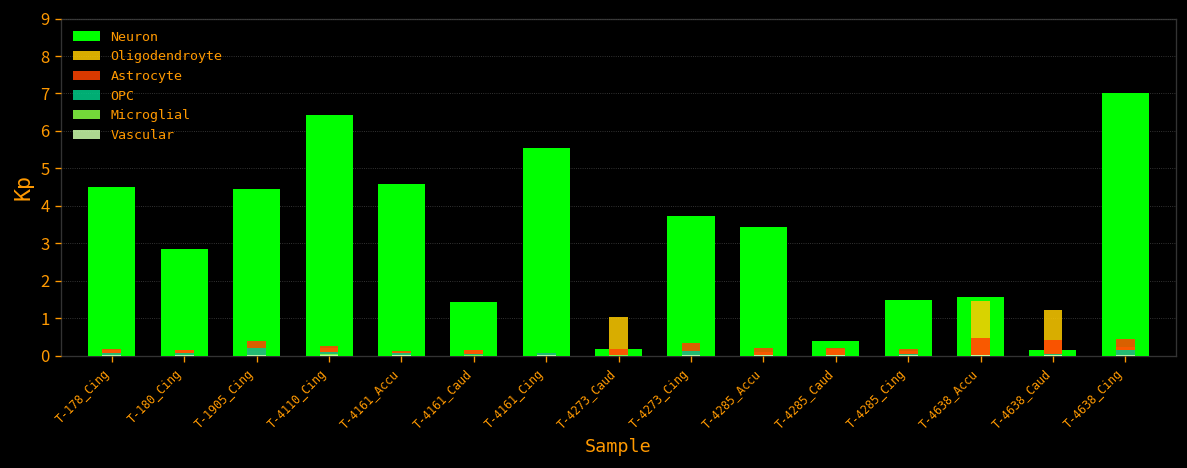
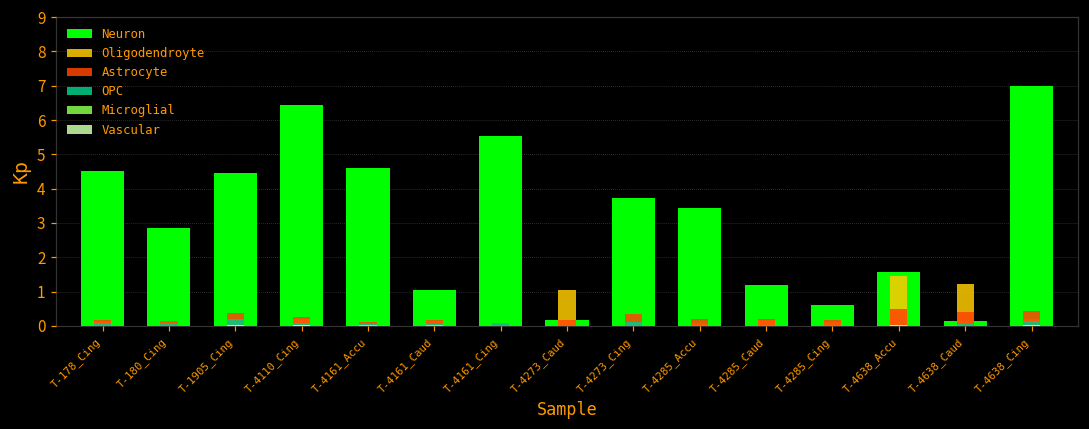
  {
    "Neuron": {
      "T-178_Cing": 4.5,
      "T-180_Cing": 2.8,
      "T-1905_Cing": 4.5,
      "T-4110_Cing": 6.4,
      "T-4161_Accu": 4.6,
-     "T-4161_Caud": 1.4,
+     "T-4161_Caud": 1.1,
      "T-4161_Cing": 5.5,
      "T-4273_Cing": 3.7,
      "T-4285_Accu": 3.4,
-     "T-4285_Caud": 0.4,
-     "T-4285_Cing": 1.5,
+     "T-4285_Caud": 1.2,
+     "T-4285_Cing": 0.6,
      "T-4638_Accu": 1.6,
      "T-4638_Cing": 7.0
    },
    "Oligodendroyte": {
      "T-4273_Caud": 1.0,
      "T-4638_Caud": 1.2
    },
    "Microglial": {
      "T-180_Cing": 0.0,
      "T-4285_Accu": 0.0
    }
  }
